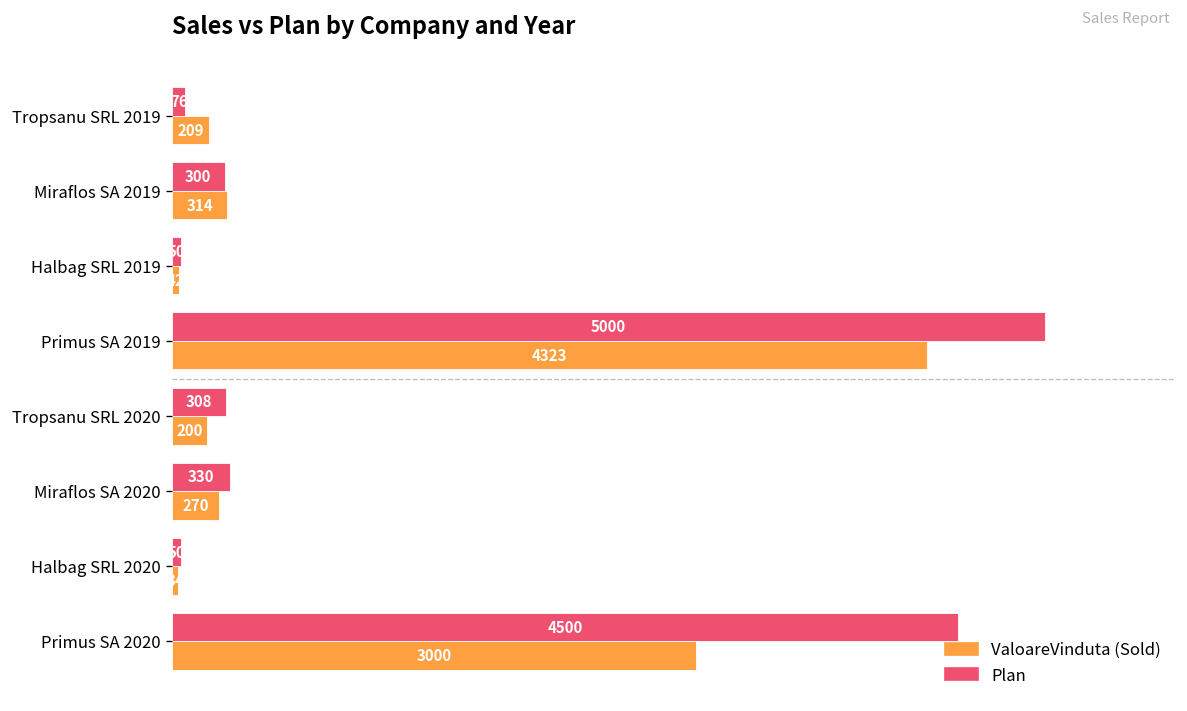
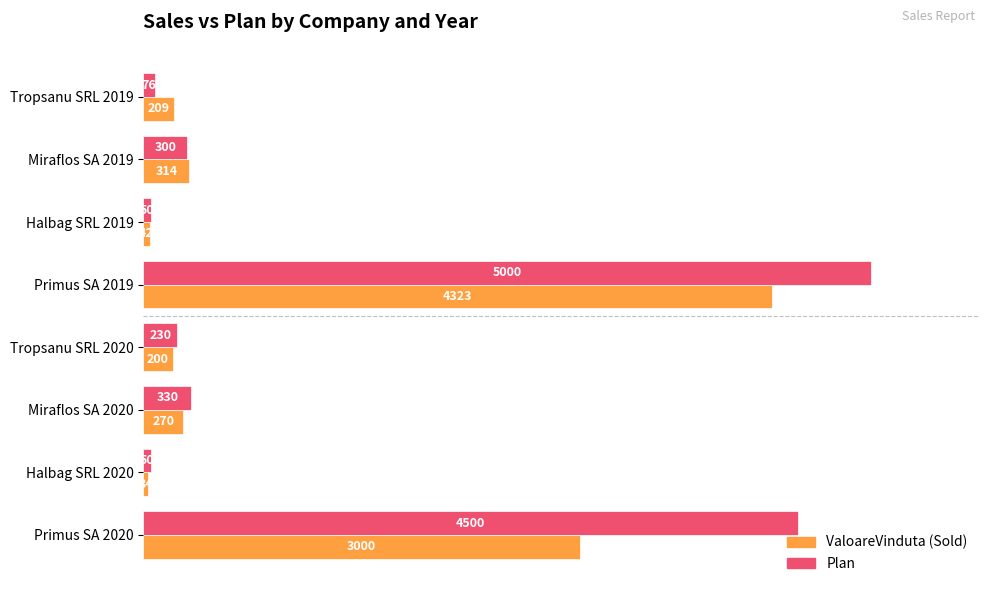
  {
    "Plan": {
      "Tropsanu SRL 2019": 76,
      "Miraflos SA 2019": 300,
      "Primus SA 2019": 5000,
-     "Tropsanu SRL 2020": 308,
+     "Tropsanu SRL 2020": 230,
      "Miraflos SA 2020": 330,
      "Primus SA 2020": 4500
    }
  }
